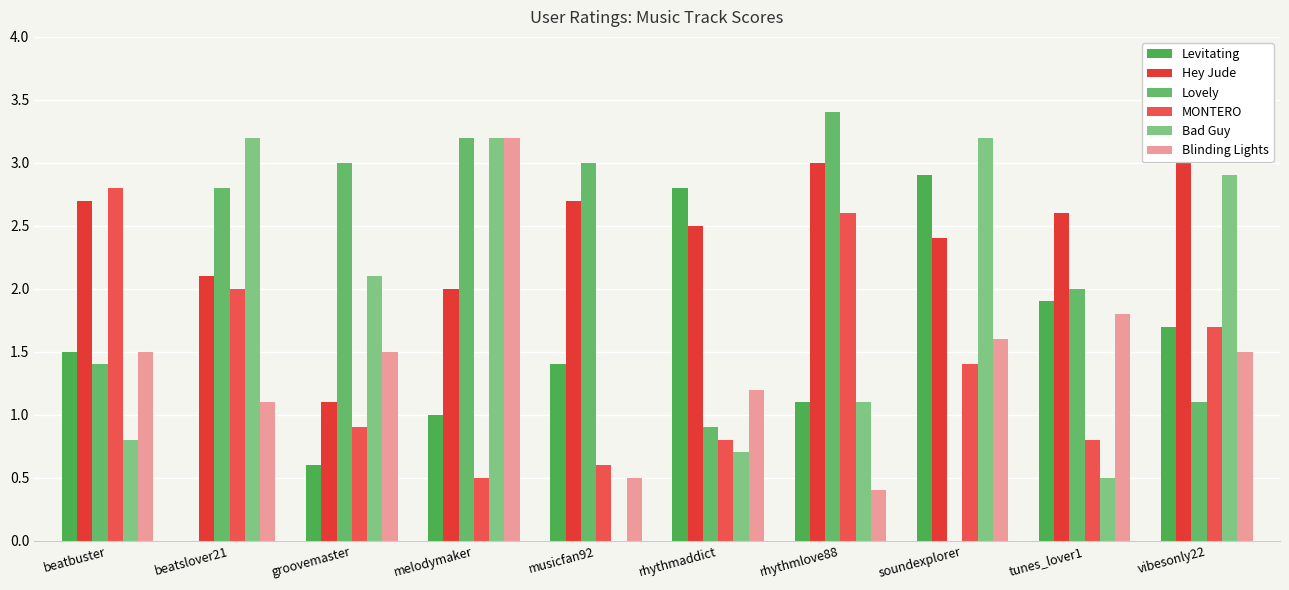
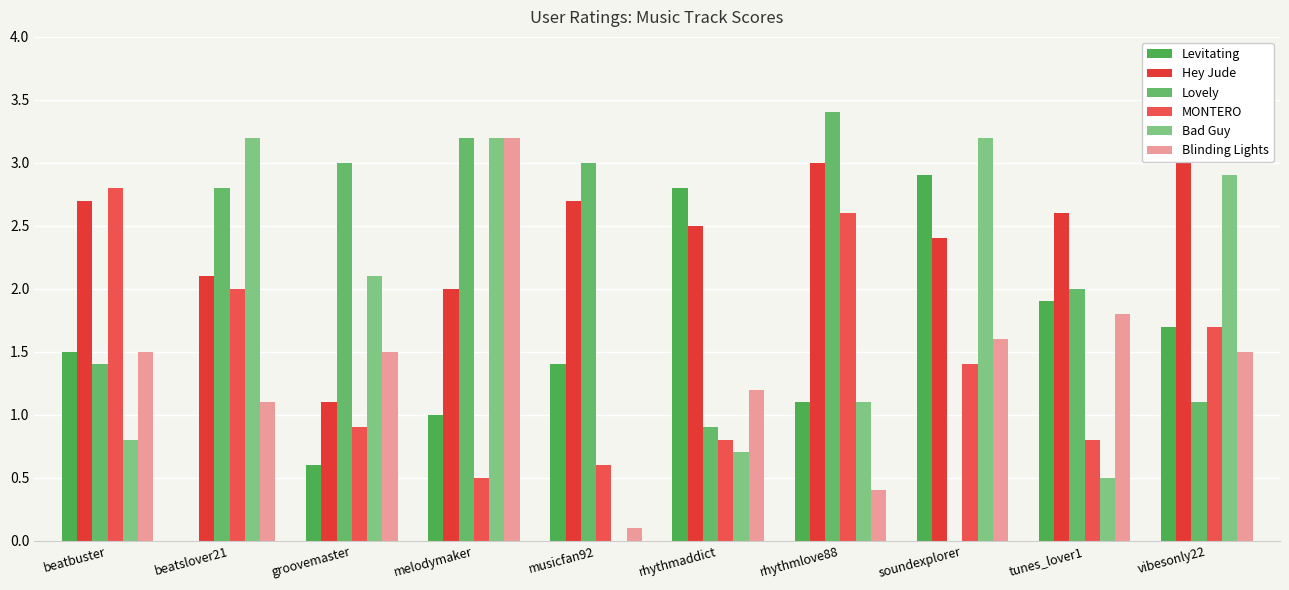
  {
    "Blinding Lights": {
      "beatbuster": 1.5,
      "beatslover21": 1.1,
      "groovemaster": 1.5,
      "melodymaker": 3.2,
-     "musicfan92": 0.5,
+     "musicfan92": 0.1,
      "rhythmaddict": 1.2,
      "rhythmlove88": 0.4,
      "soundexplorer": 1.6,
      "tunes_lover1": 1.8,
      "vibesonly22": 1.5
    }
  }
